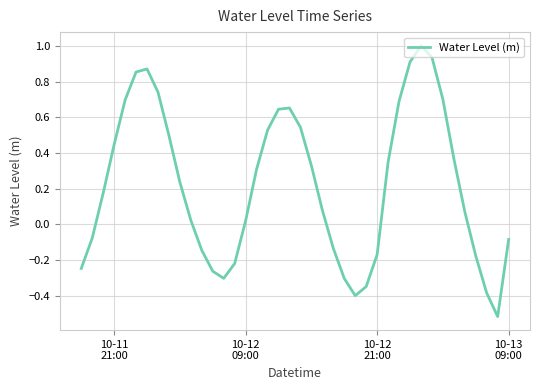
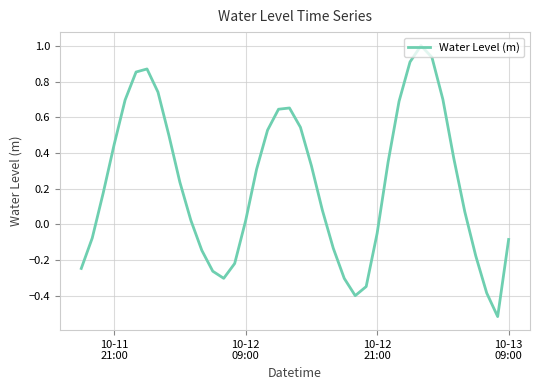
  {
    "10-11 21:00": 0.45,
    "10-12 09:00": 0.02,
-   "10-12 21:00": -0.17,
+   "10-12 21:00": -0.05,
    "10-13 09:00": -0.08
  }
